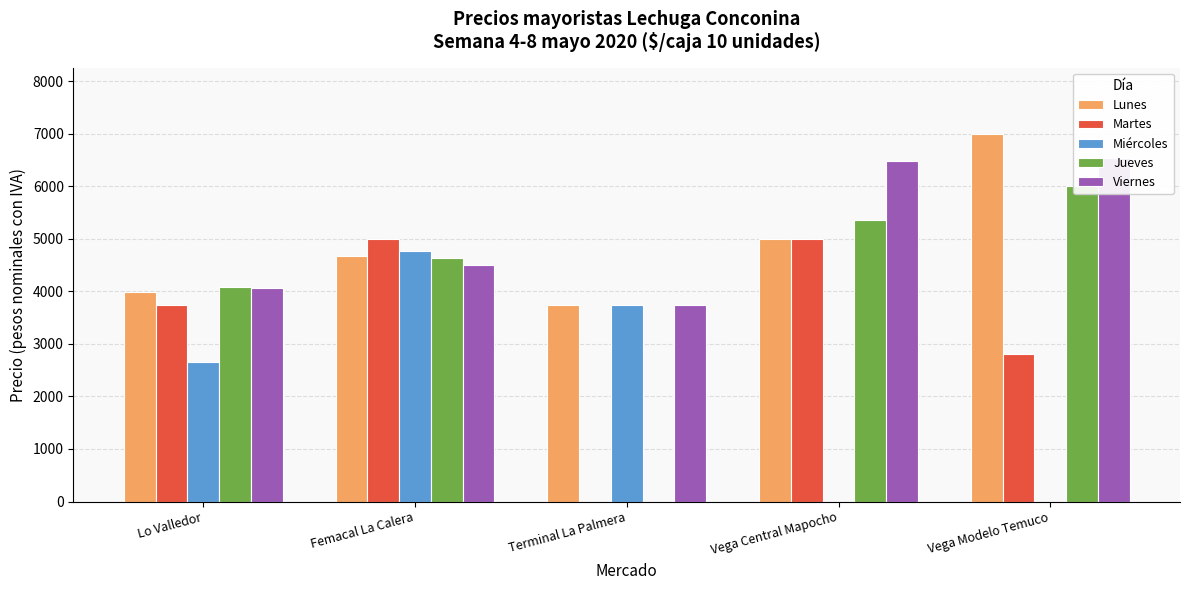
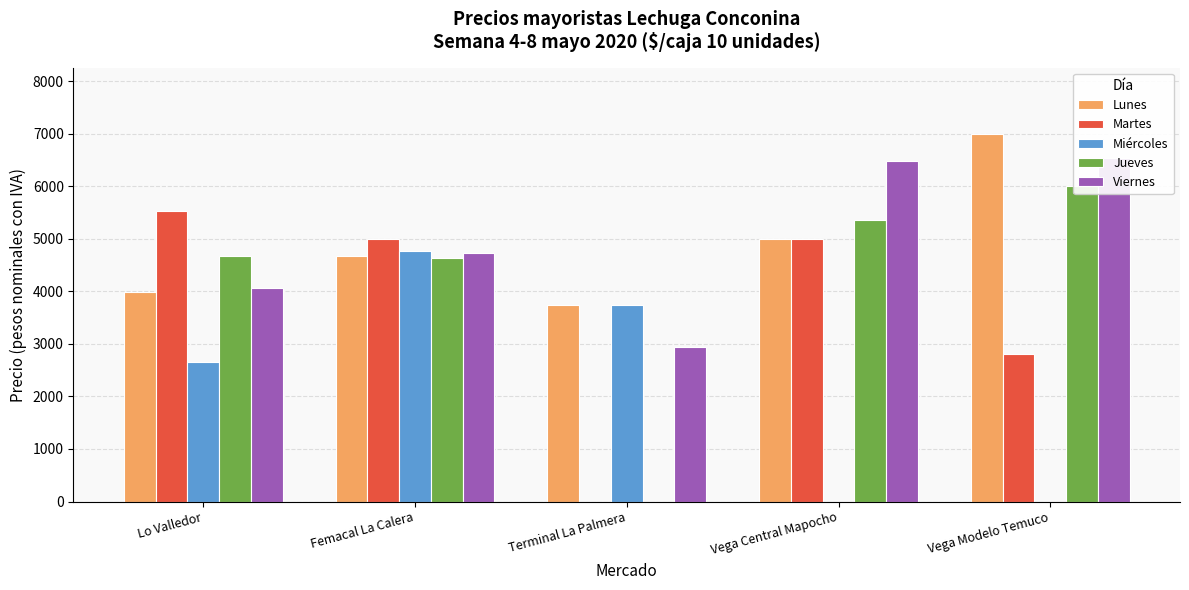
  {
    "Lunes": {
      "Lo Valledor": 4000,
      "Femacal La Calera": 4700,
      "Terminal La Palmera": 3800,
      "Vega Central Mapocho": 5000,
      "Vega Modelo Temuco": 7000
    },
    "Martes": {
-     "Lo Valledor": 3800,
+     "Lo Valledor": 5500,
      "Femacal La Calera": 5000,
      "Terminal La Palmera": 0,
      "Vega Central Mapocho": 5000,
      "Vega Modelo Temuco": 2800
    },
    "Miércoles": {
      "Lo Valledor": 2700,
      "Femacal La Calera": 4800,
      "Terminal La Palmera": 3800,
      "Vega Central Mapocho": 0,
      "Vega Modelo Temuco": 0
    },
    "Jueves": {
-     "Lo Valledor": 4100,
+     "Lo Valledor": 4700,
      "Femacal La Calera": 4600,
      "Terminal La Palmera": 0,
      "Vega Central Mapocho": 5400
    },
    "Viernes": {
      "Lo Valledor": 4100,
-     "Femacal La Calera": 4500,
-     "Terminal La Palmera": 3800,
+     "Femacal La Calera": 4700,
+     "Terminal La Palmera": 2900,
      "Vega Central Mapocho": 6500
    }
  }
